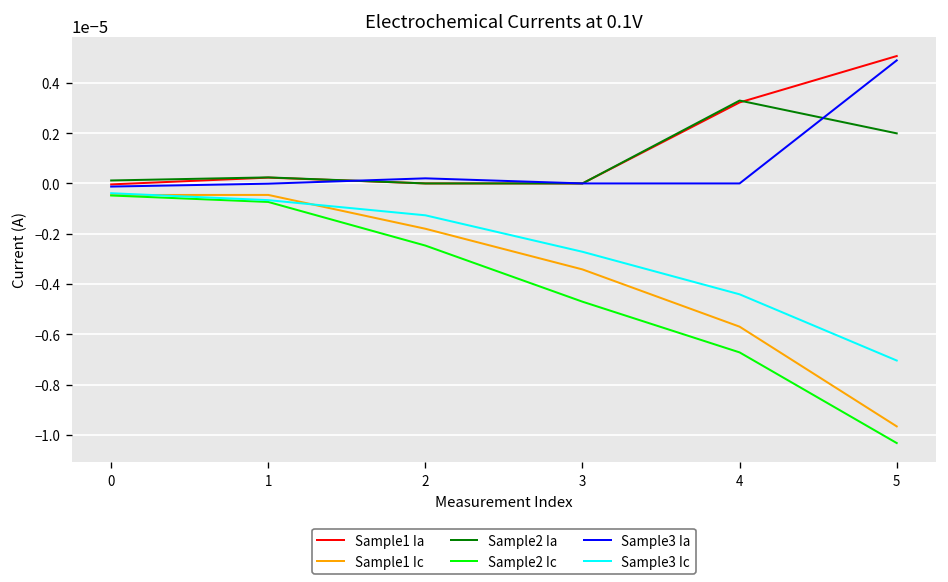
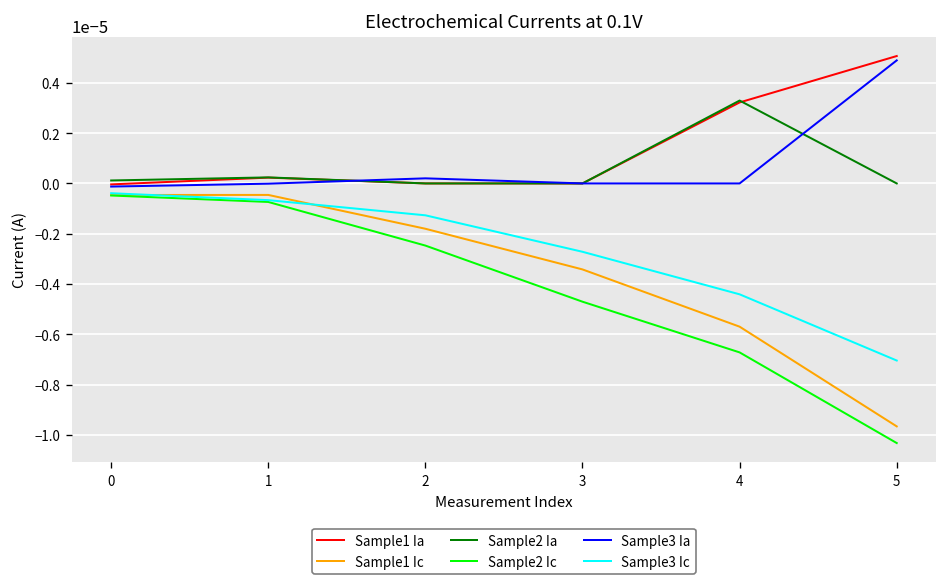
  {
    "Sample1 Ia": {
      "5": 0.000005
    },
    "Sample1 Ic": {
      "1": -0.0000005,
      "2": -0.0000018,
      "3": -0.0000034,
      "4": -0.0000057,
      "5": -0.0000097
    },
    "Sample2 Ia": {
      "0": 0.000000,
-     "5": 0.000002
+     "5": 0.000000
    },
    "Sample2 Ic": {
      "2": -0.0000025,
      "3": -0.0000047,
      "4": -0.0000067,
      "5": -0.0000103
    },
    "Sample3 Ia": {
      "1": 0.000000,
      "2": 0.0000002,
      "4": 0.000000,
      "5": 0.000005
    },
    "Sample3 Ic": {
      "2": -0.0000013,
      "3": -0.0000027,
      "4": -0.0000044,
      "5": -0.000007
    }
  }
